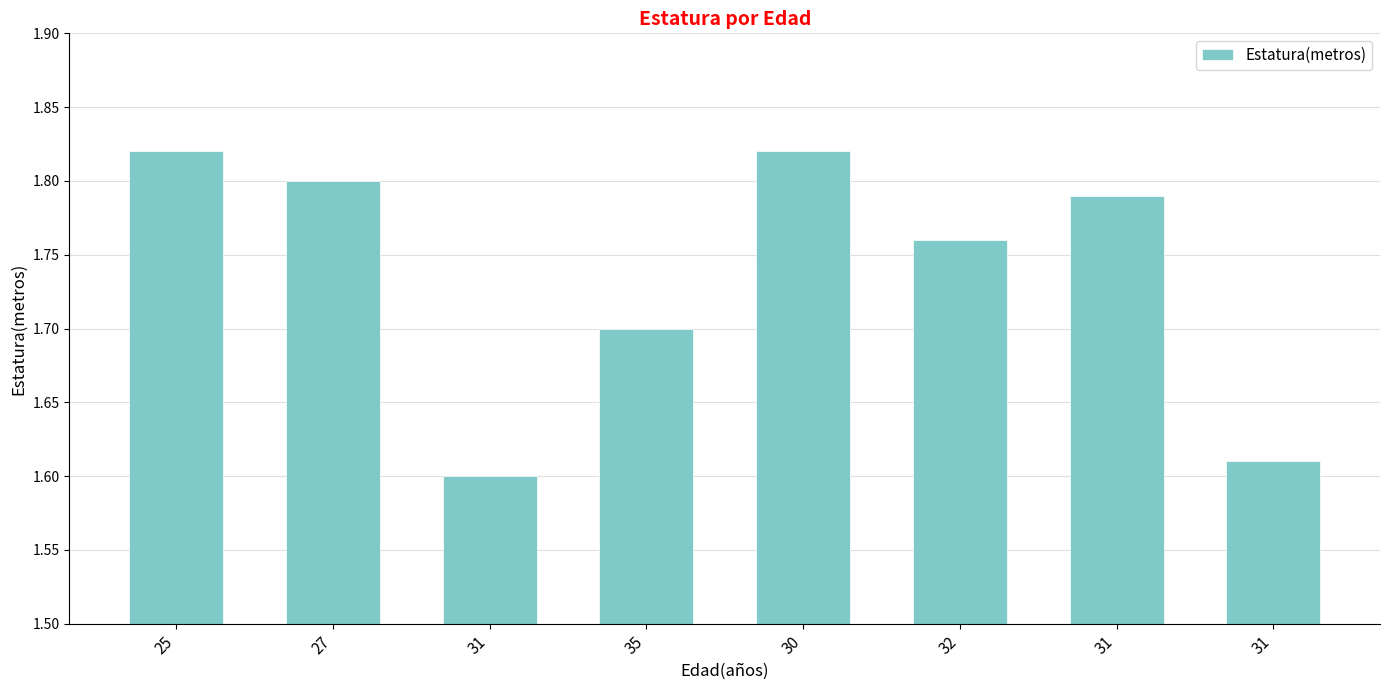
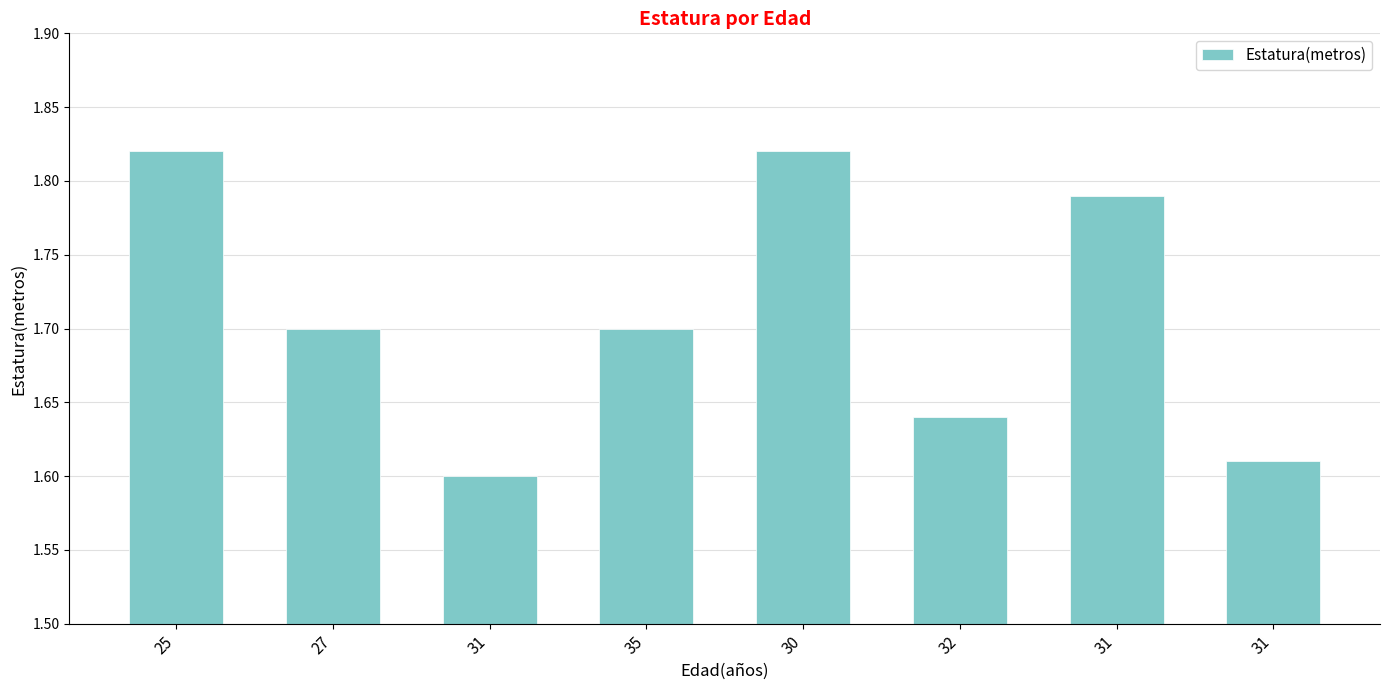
  {
    "25": 1.82,
-   "27": 1.8,
+   "27": 1.7,
    "35": 1.70,
    "30": 1.82,
-   "32": 1.76
+   "32": 1.64
  }
